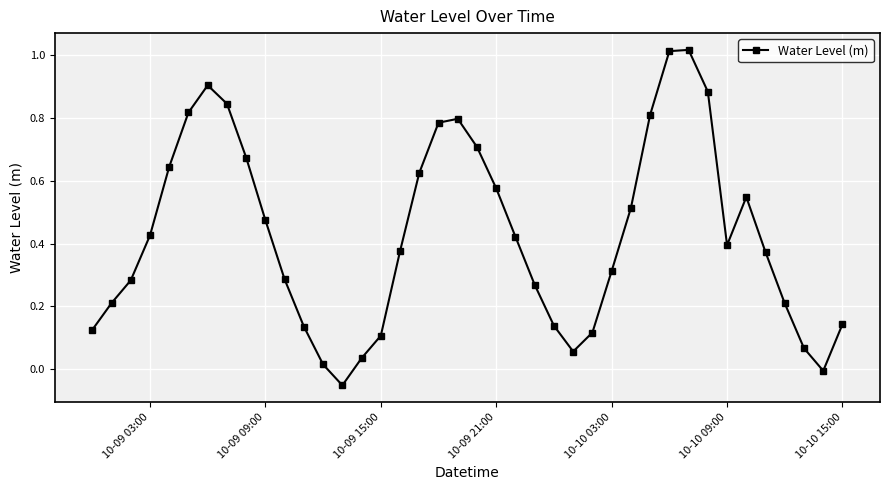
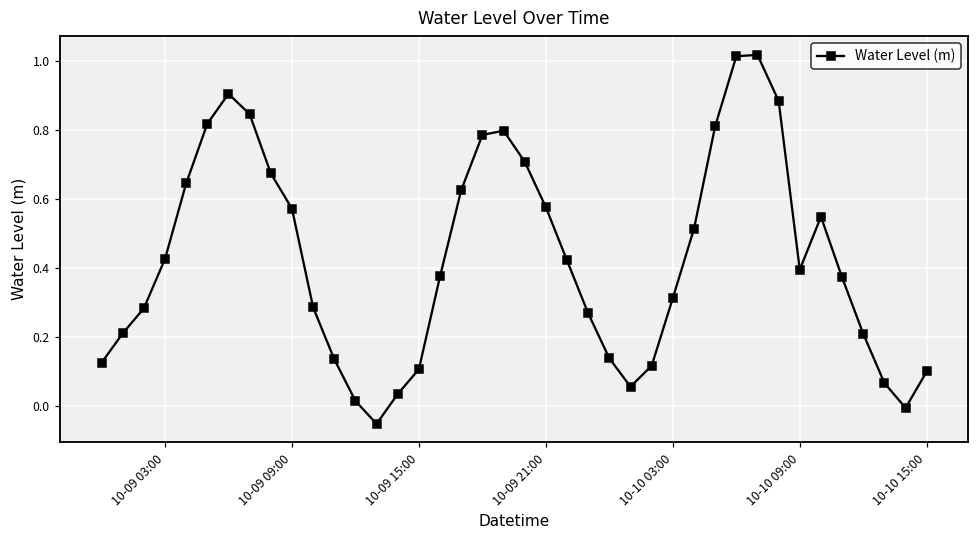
  {
    "10-09 03:00": 0.43,
-   "10-09 09:00": 0.47,
+   "10-09 09:00": 0.57,
    "10-09 15:00": 0.11,
    "10-09 21:00": 0.58,
    "10-10 03:00": 0.31,
    "10-10 09:00": 0.40,
-   "10-10 15:00": 0.14
+   "10-10 15:00": 0.10
  }
